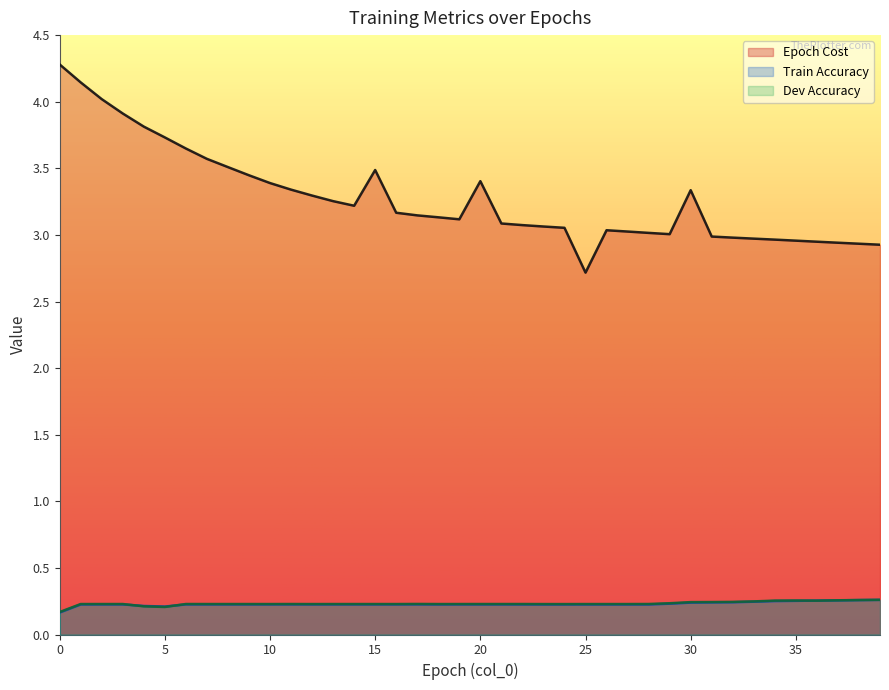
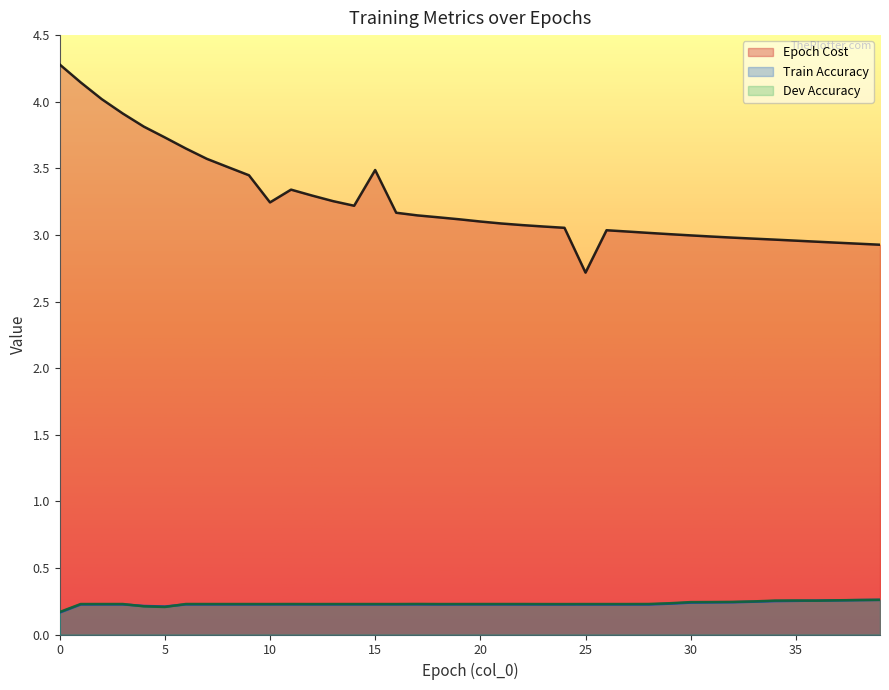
  {
    "Epoch Cost": {
      "0": 4.28,
      "5": 3.73,
-     "10": 3.39,
+     "10": 3.24,
      "15": 3.49,
-     "20": 3.40,
+     "20": 3.10,
      "25": 2.72,
-     "30": 3.34,
+     "30": 3.00,
      "35": 2.96
    }
  }
